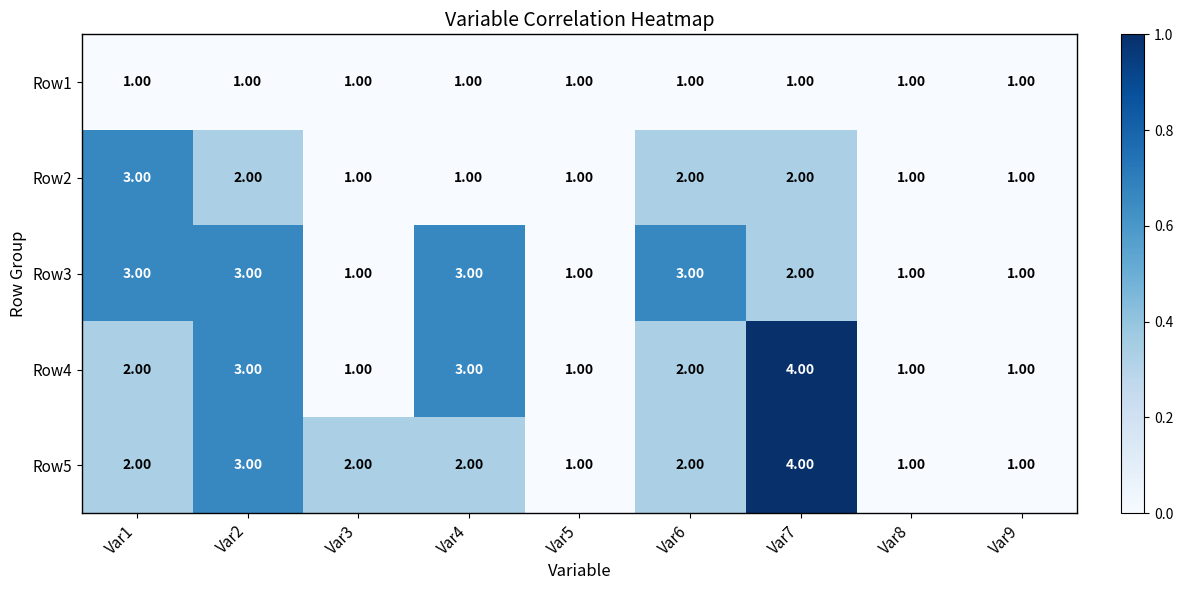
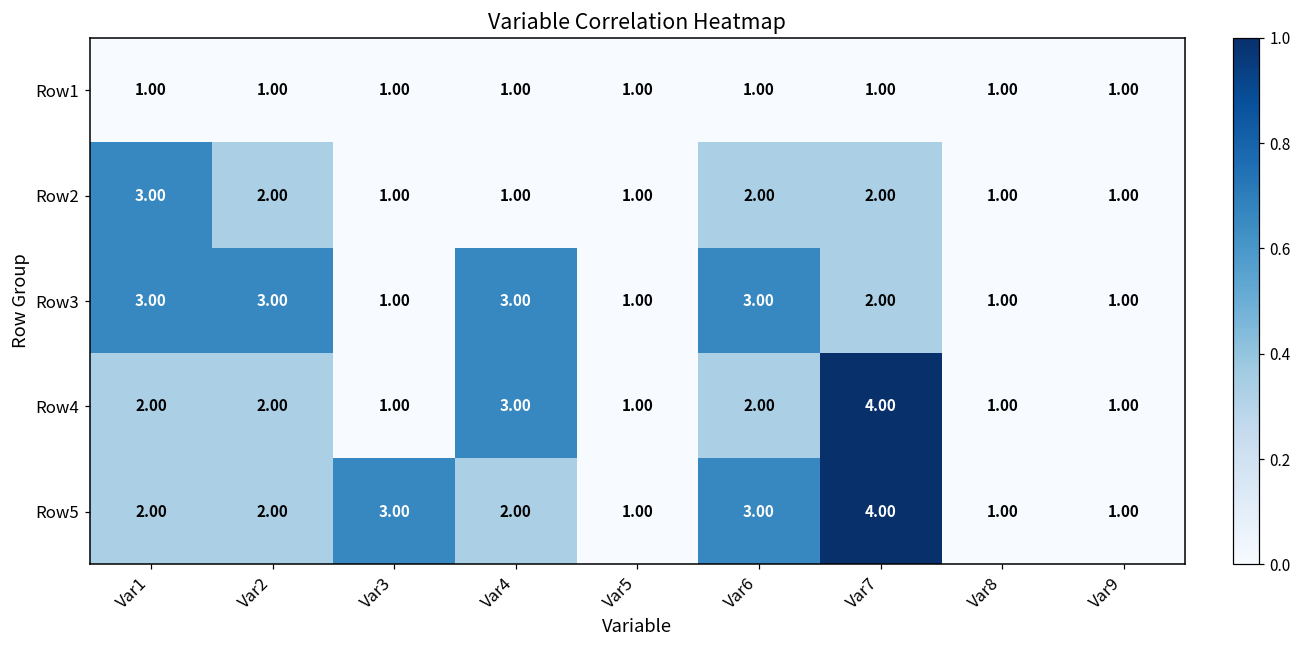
  {
    "Row1": {
      "Var1": 1.00,
      "Var2": 1.00,
      "Var3": 1.00,
      "Var4": 1.00,
      "Var5": 1.00,
      "Var6": 1.00,
      "Var7": 1.00,
      "Var8": 1.00,
      "Var9": 1.00
    },
    "Row2": {
      "Var1": 3.00,
      "Var2": 2.00,
      "Var3": 1.00,
      "Var4": 1.00,
      "Var5": 1.00,
      "Var6": 2.00,
      "Var7": 2.00,
      "Var8": 1.00,
      "Var9": 1.00
    },
    "Row3": {
      "Var1": 3.00,
      "Var2": 3.00,
      "Var3": 1.00,
      "Var4": 3.00,
      "Var5": 1.00,
      "Var6": 3.00,
      "Var7": 2.00,
      "Var8": 1.00,
      "Var9": 1.00
    },
    "Row4": {
      "Var1": 2.00,
-     "Var2": 3.00,
+     "Var2": 2.00,
      "Var3": 1.00,
      "Var4": 3.00,
      "Var5": 1.00,
      "Var6": 2.00,
      "Var7": 4.00,
      "Var8": 1.00,
      "Var9": 1.00
    },
    "Row5": {
      "Var1": 2.00,
-     "Var2": 3.00,
-     "Var3": 2.00,
+     "Var2": 2.00,
+     "Var3": 3.00,
      "Var4": 2.00,
      "Var5": 1.00,
-     "Var6": 2.00,
+     "Var6": 3.00,
      "Var7": 4.00,
      "Var8": 1.00,
      "Var9": 1.00
    }
  }
